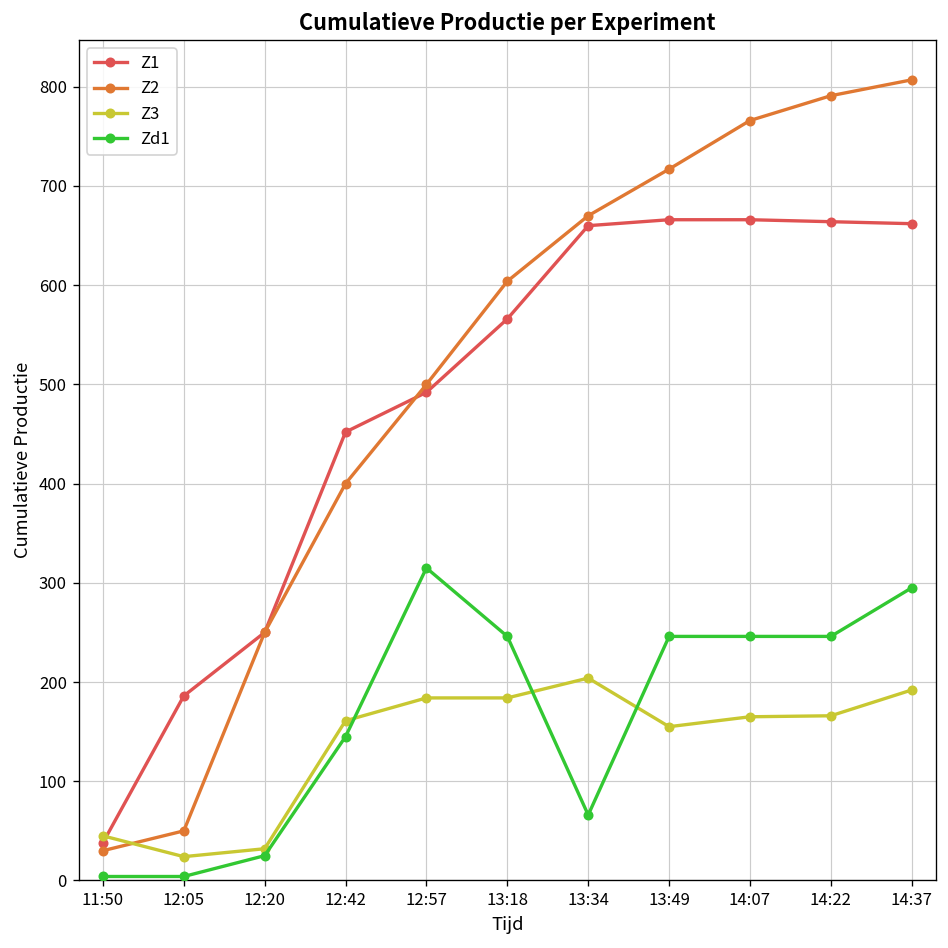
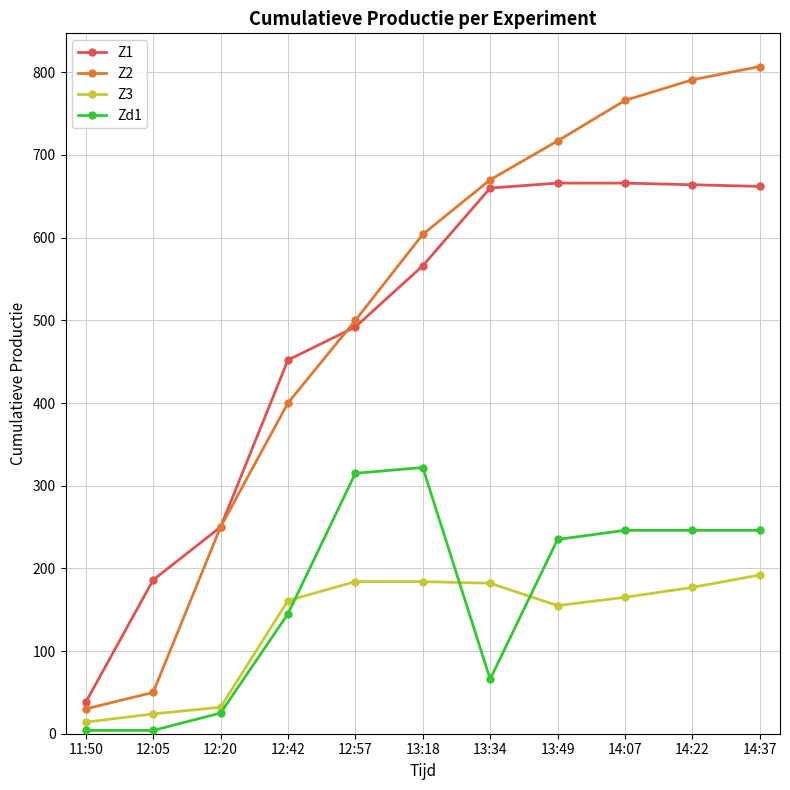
  {
    "Z3": {
-     "11:50": 50,
+     "11:50": 10,
      "12:05": 20,
      "12:20": 30,
      "12:42": 160,
      "12:57": 180,
      "13:18": 180,
-     "13:34": 200,
+     "13:34": 180,
      "13:49": 160,
      "14:07": 170,
-     "14:22": 170,
+     "14:22": 180,
      "14:37": 190
    },
    "Zd1": {
      "11:50": 0,
      "12:05": 0,
      "12:20": 30,
      "12:42": 150,
      "12:57": 320,
-     "13:18": 250,
+     "13:18": 320,
      "13:34": 70,
-     "13:49": 250,
+     "13:49": 240,
      "14:07": 250,
      "14:22": 250,
-     "14:37": 300
+     "14:37": 250
    }
  }
